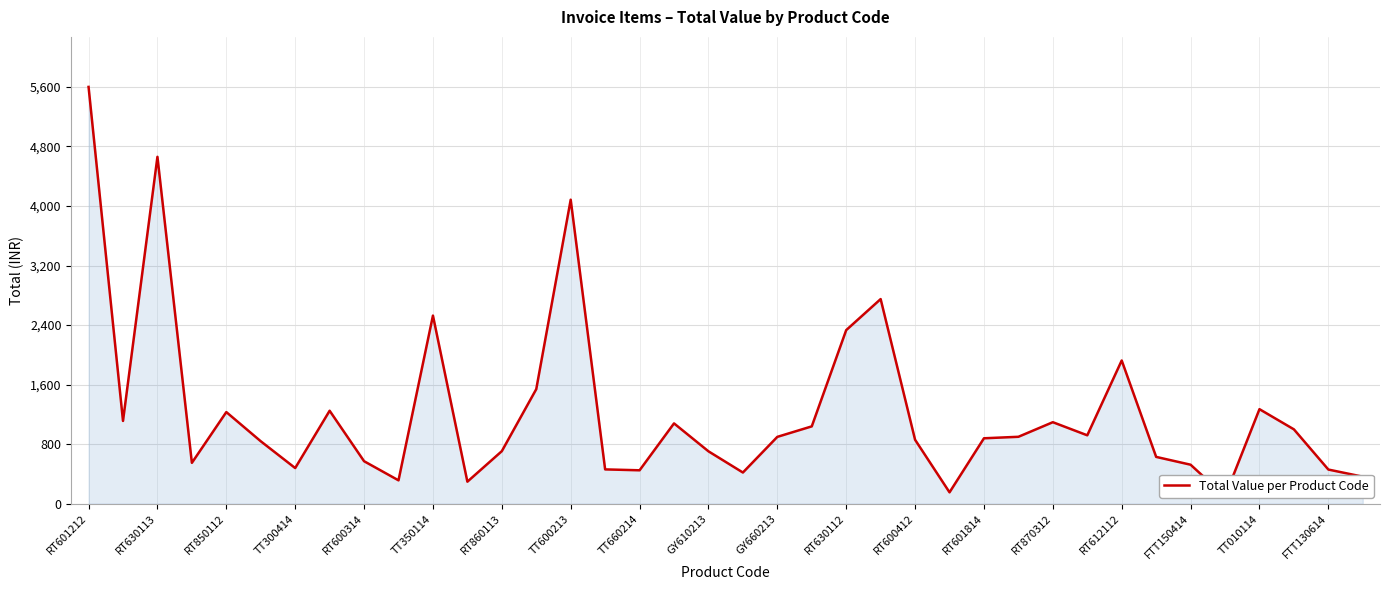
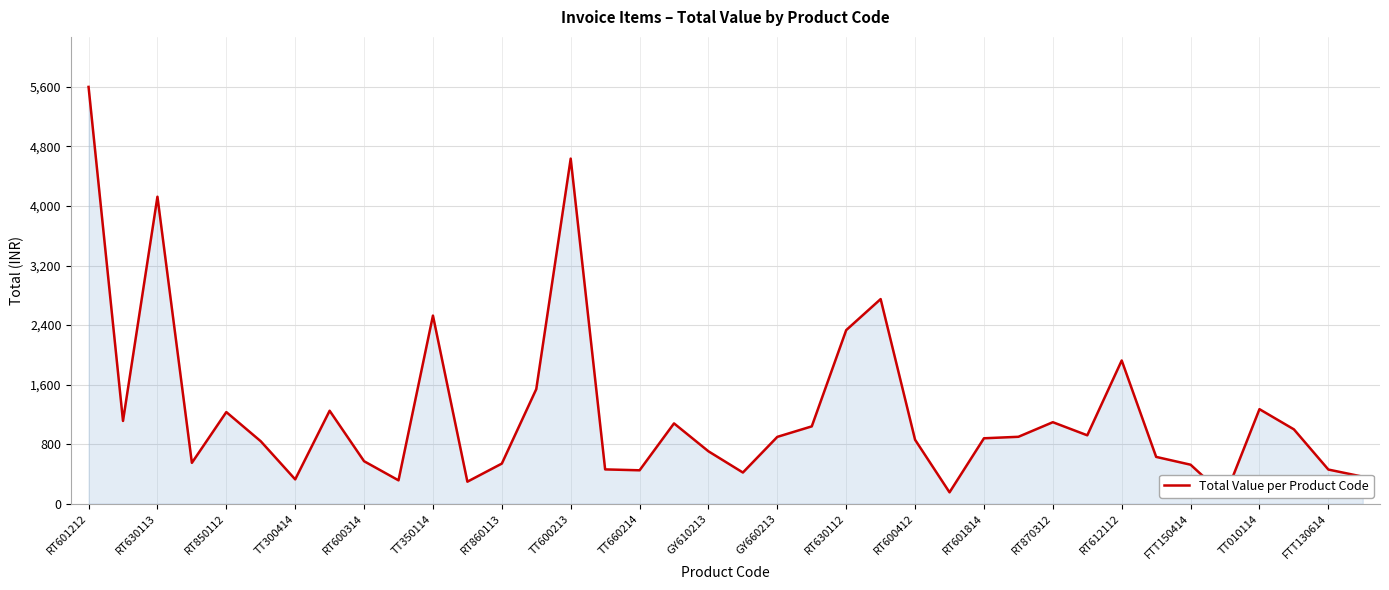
  {
    "RT601212": "5,600",
-   "RT630113": "4,700",
+   "RT630113": "4,100",
    "RT850112": "1,200",
-   "TT300414": "500",
+   "TT300414": "300",
    "RT600314": "600",
    "TT350114": "2,500",
-   "RT860113": "700",
-   "TT600213": "4,100",
+   "RT860113": "500",
+   "TT600213": "4,600",
    "TT660214": "500",
    "GY610213": "700",
    "GY660213": "900",
    "RT630112": "2,300",
    "RT600412": "900",
    "RT601814": "900",
    "RT870312": "1,100",
    "RT612112": "1,900",
    "FTT150414": "500",
    "TT010114": "1,300",
    "FTT130614": "500"
  }
